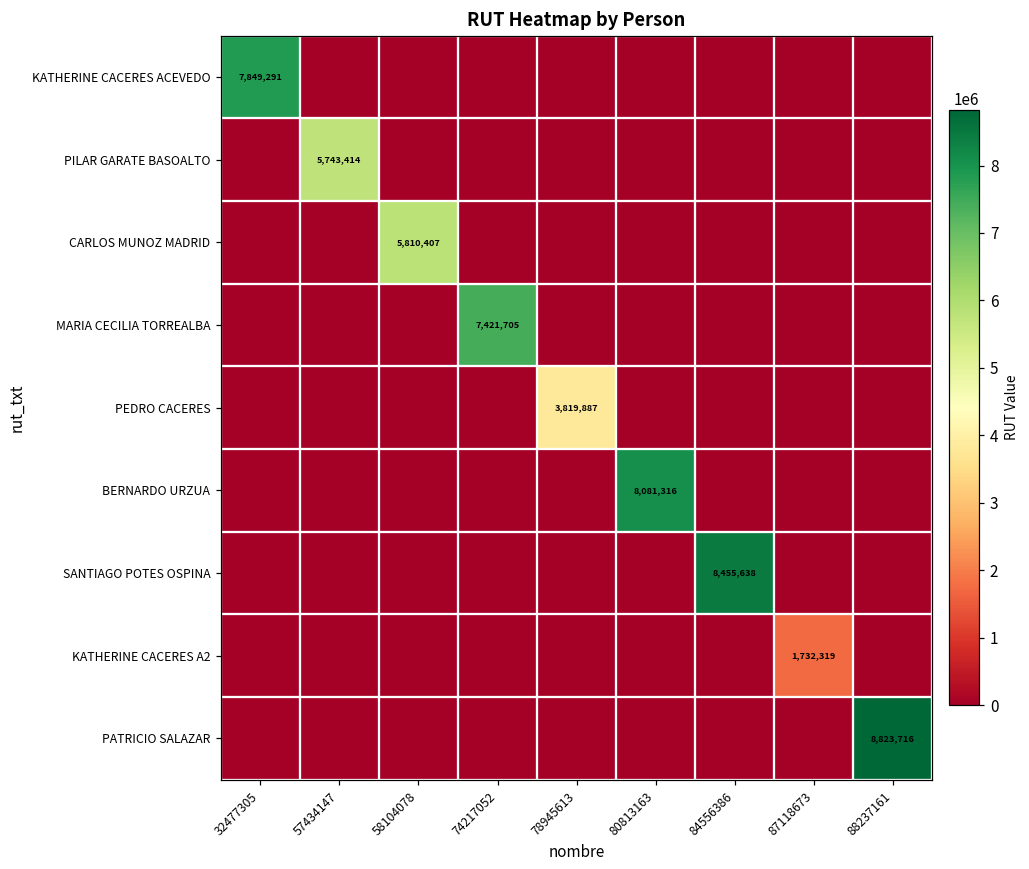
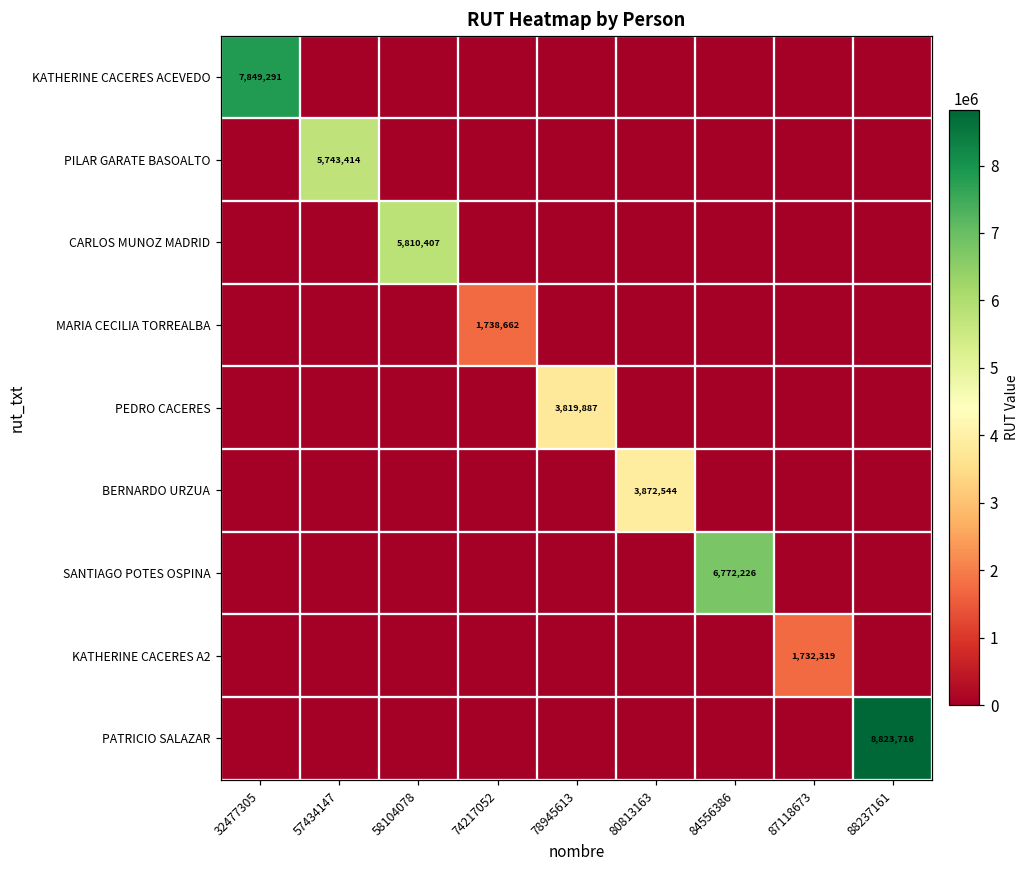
  {
    "KATHERINE CACERES ACEVEDO": {
      "32477305": "7,849,291"
    },
    "PILAR GARATE BASOALTO": {
      "57434147": "5,743,414"
    },
    "CARLOS MUNOZ MADRID": {
      "58104078": "5,810,407"
    },
    "MARIA CECILIA TORREALBA": {
-     "74217052": "7,421,705"
+     "74217052": "1,738,662"
    },
    "PEDRO CACERES": {
      "78945613": "3,819,887"
    },
    "BERNARDO URZUA": {
-     "80813163": "8,081,316"
+     "80813163": "3,872,544"
    },
    "SANTIAGO POTES OSPINA": {
-     "84556386": "8,455,638"
+     "84556386": "6,772,226"
    },
    "KATHERINE CACERES A2": {
      "87118673": "1,732,319"
    },
    "PATRICIO SALAZAR": {
      "88237161": "8,823,716"
    }
  }
